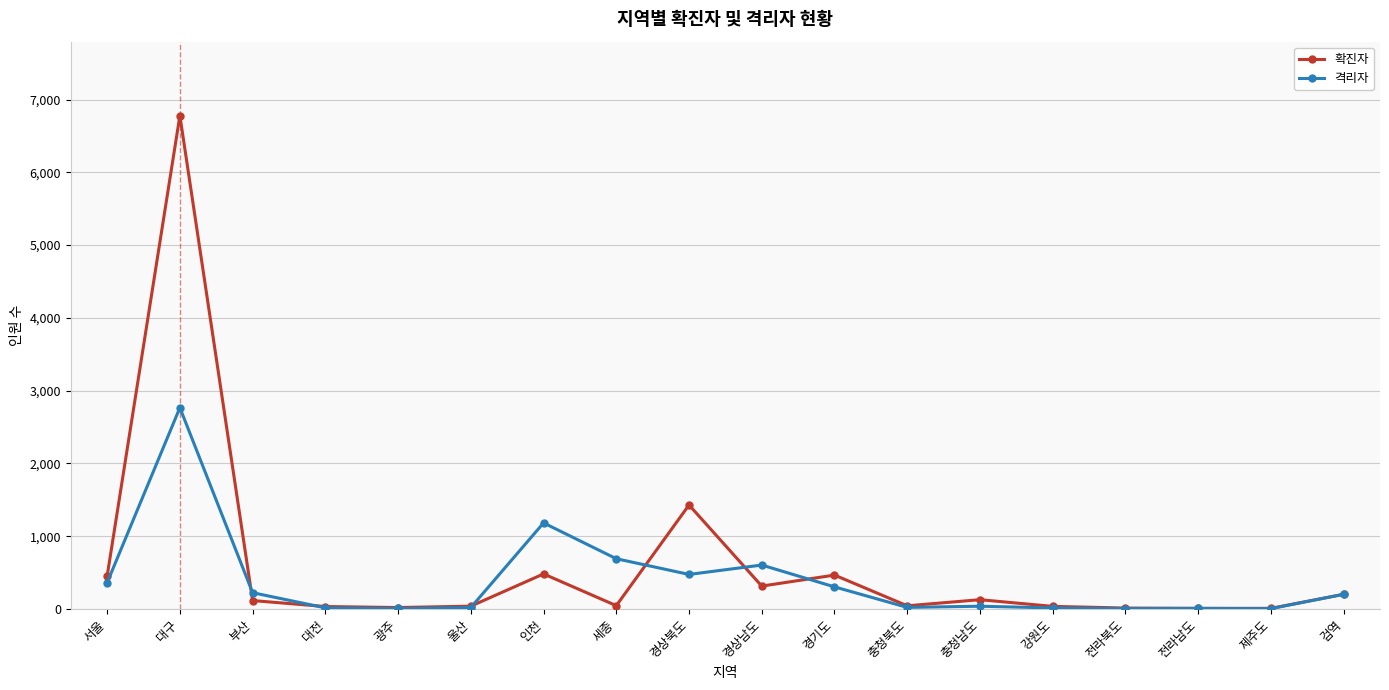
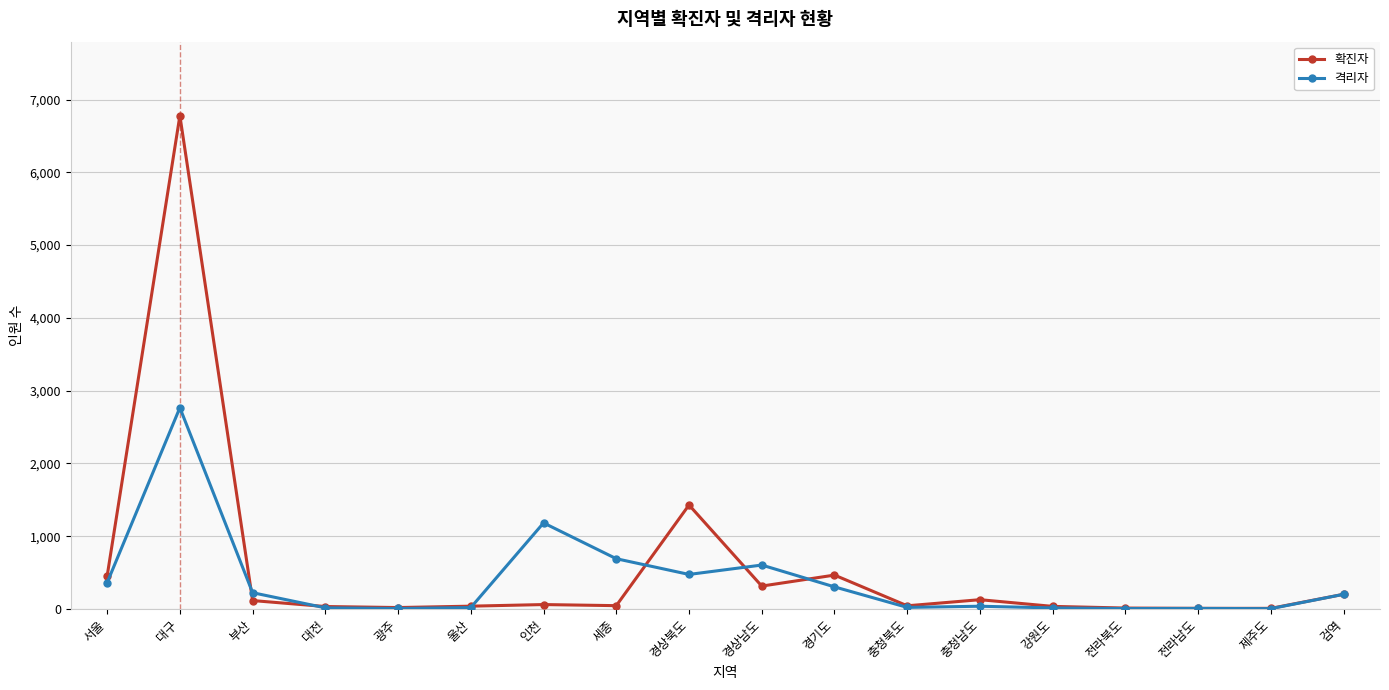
  {
    "확진자": {
      "서울": "500",
      "대구": "6,800",
      "부산": "100",
-     "인천": "500",
+     "인천": "100",
      "세종": "0",
      "경상북도": "1,400",
      "경상남도": "300",
      "경기도": "500",
      "충청남도": "100"
    },
    "격리자": {
      "서울": "400",
      "대구": "2,800",
      "부산": "200",
      "인천": "1,200",
      "세종": "700",
      "경상북도": "500",
      "경상남도": "600",
      "경기도": "300",
      "충청남도": "0"
    }
  }
